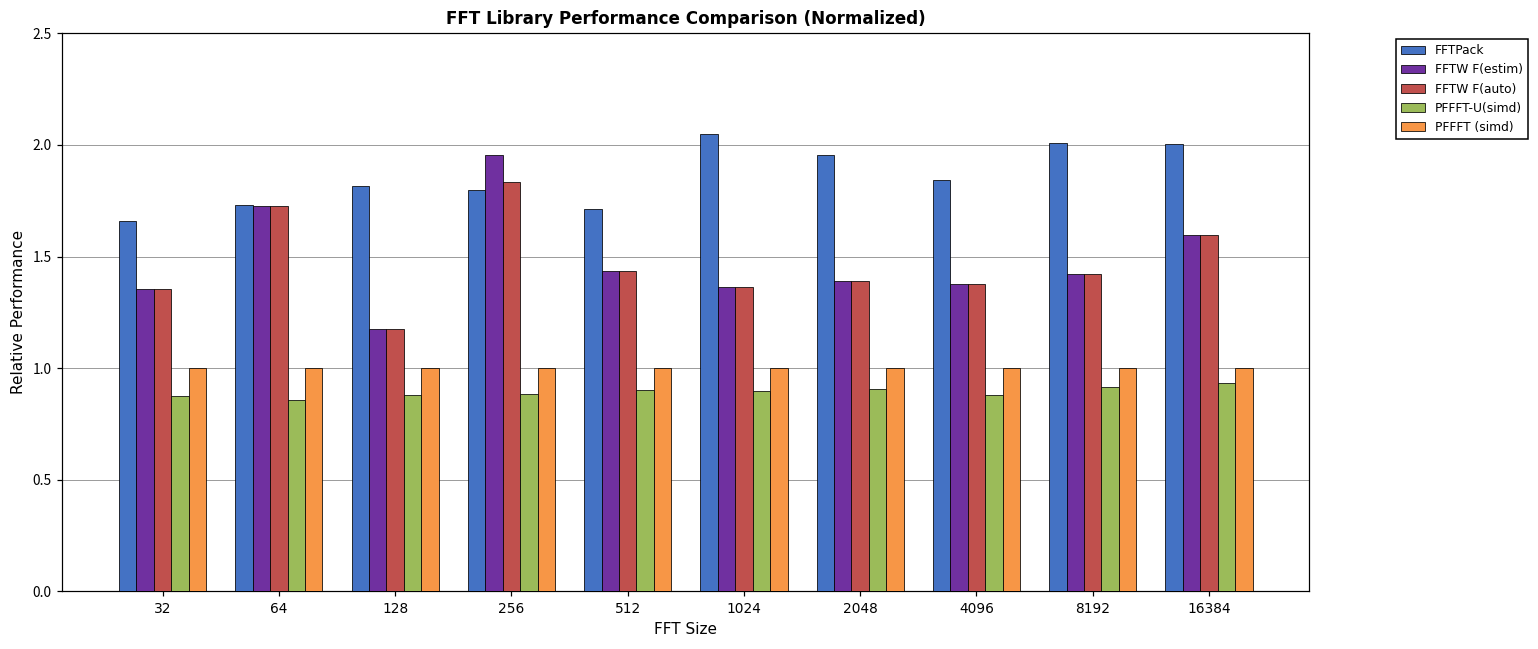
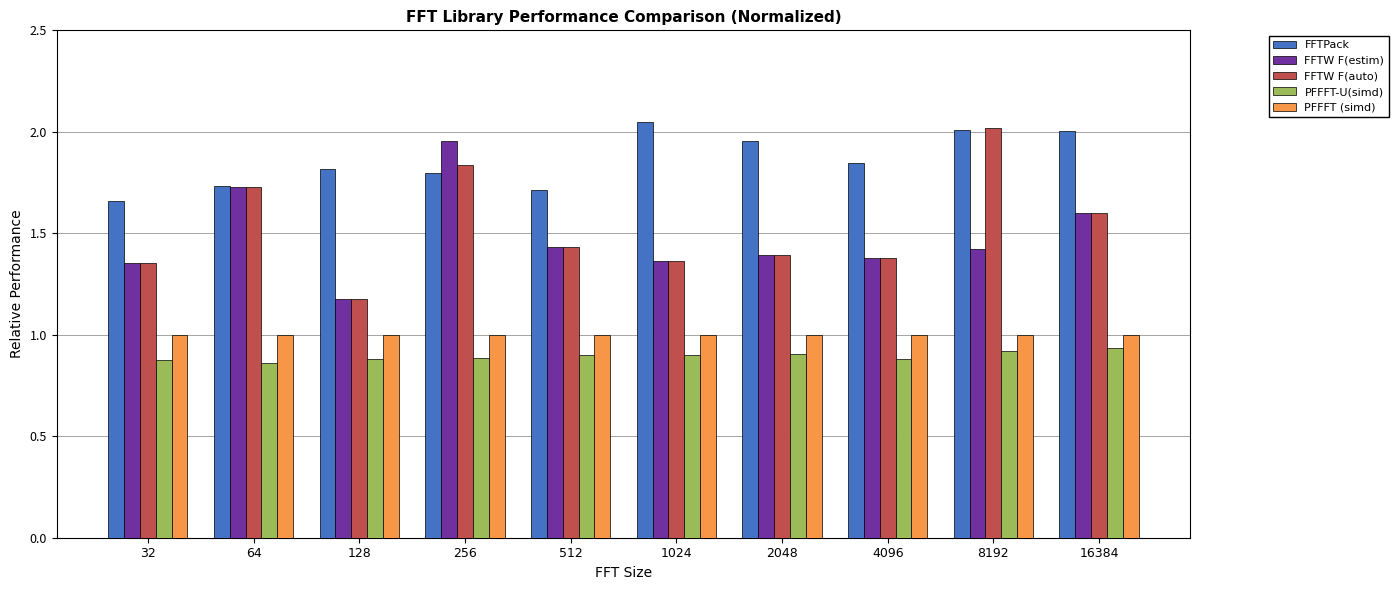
  {
    "FFTPack": {
      "32": 1.66,
      "64": 1.73,
      "128": 1.82,
      "256": 1.80,
      "512": 1.72,
      "1024": 2.05,
      "2048": 1.96,
      "4096": 1.84,
      "8192": 2.01,
      "16384": 2.00
    },
    "FFTW F(estim)": {
      "32": 1.36,
      "64": 1.73,
      "128": 1.17,
      "256": 1.95,
      "512": 1.43,
      "1024": 1.36,
      "2048": 1.39,
      "4096": 1.38,
      "8192": 1.42,
      "16384": 1.60
    },
    "FFTW F(auto)": {
      "32": 1.36,
      "64": 1.73,
      "128": 1.17,
      "256": 1.83,
      "512": 1.43,
      "1024": 1.36,
      "2048": 1.39,
      "4096": 1.38,
-     "8192": 1.42,
+     "8192": 2.02,
      "16384": 1.60
    },
    "PFFFT-U(simd)": {
      "32": 0.88,
      "64": 0.86,
      "128": 0.88,
      "256": 0.88,
      "512": 0.90,
      "1024": 0.90,
      "2048": 0.91,
      "4096": 0.88,
      "8192": 0.92,
      "16384": 0.94
    },
    "PFFFT (simd)": {
      "32": 1.00,
      "64": 1.00,
      "128": 1.00,
      "256": 1.00,
      "512": 1.00,
      "1024": 1.00,
      "2048": 1.00,
      "4096": 1.00,
      "8192": 1.00,
      "16384": 1.00
    }
  }
